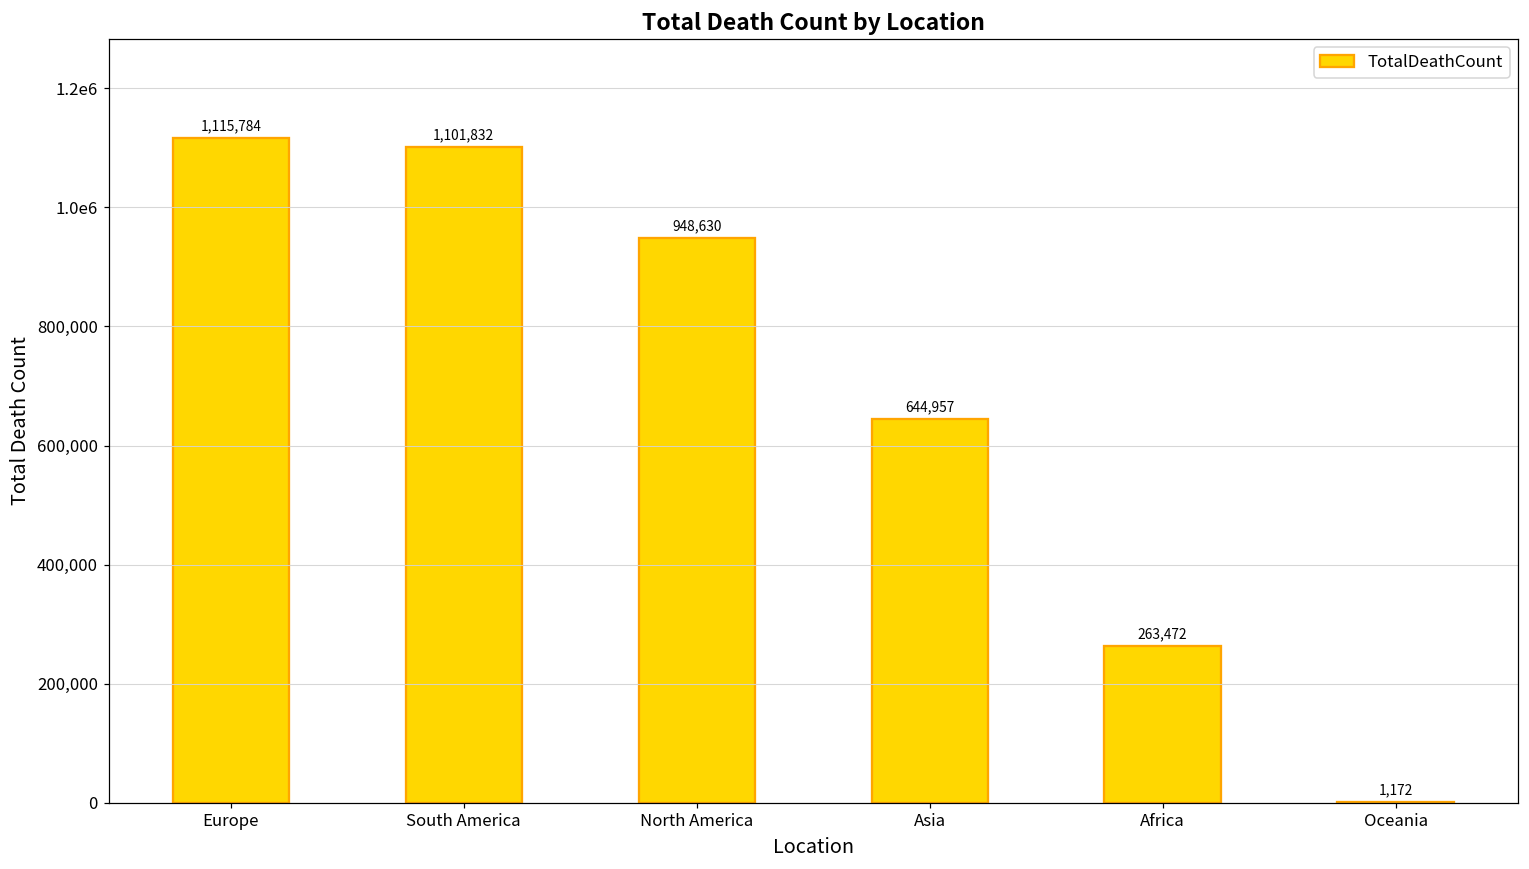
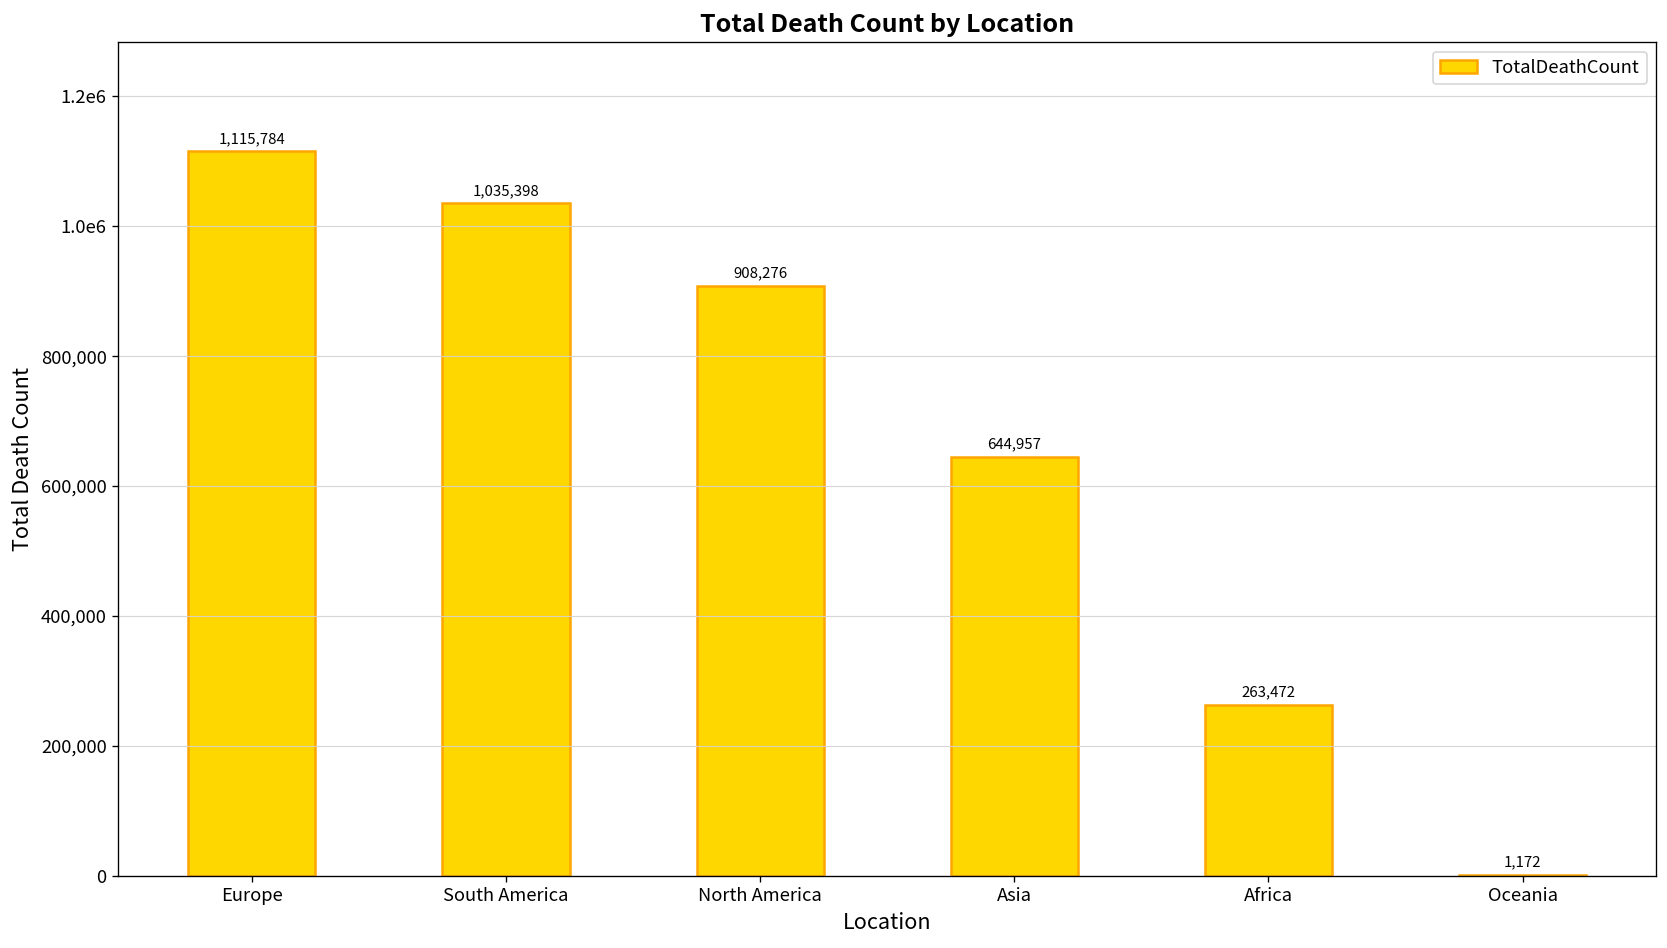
  {
    "Europe": "1,115,784",
-   "South America": "1,101,832",
-   "North America": "948,630",
+   "South America": "1,035,398",
+   "North America": "908,276",
    "Asia": "644,957",
    "Africa": "263,472",
    "Oceania": "1,172"
  }
